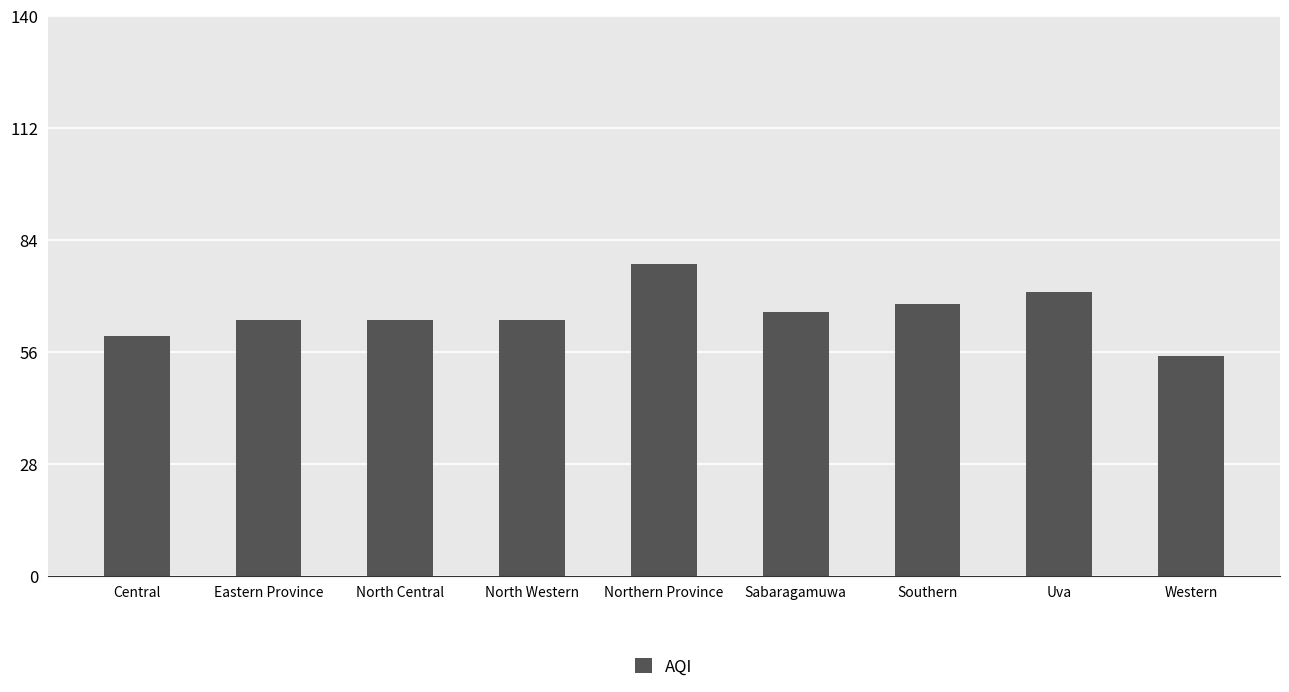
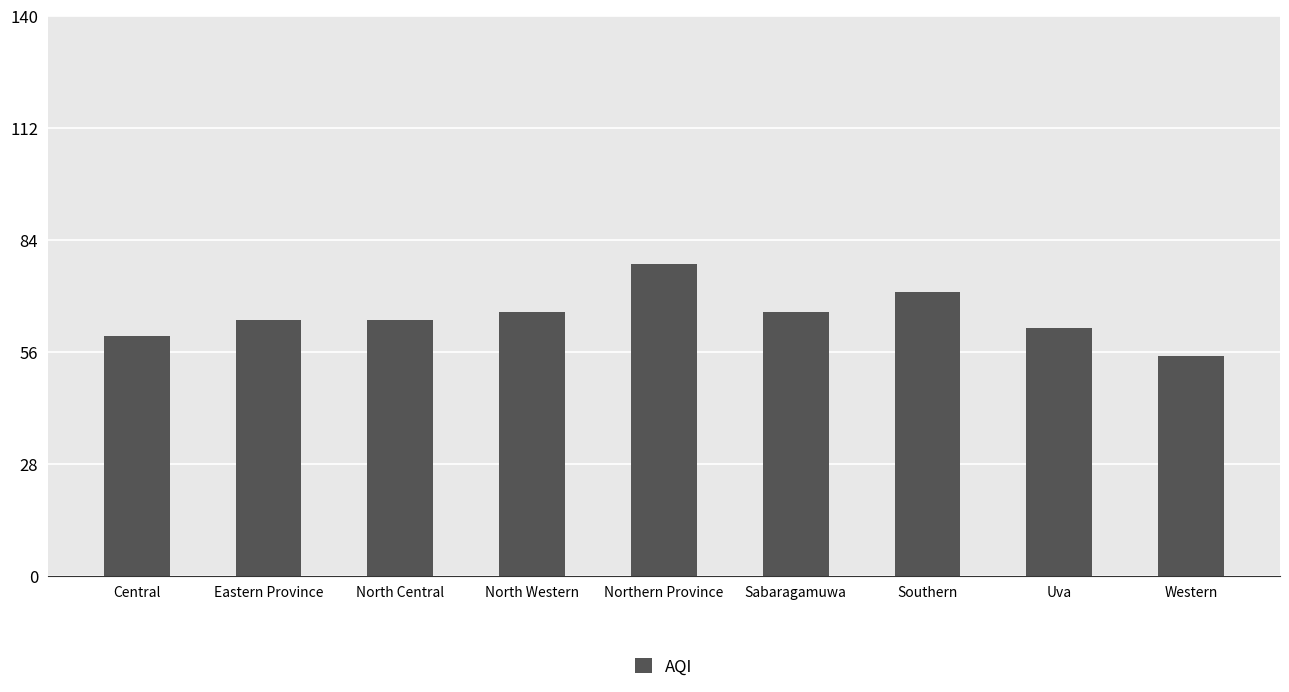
  {
    "Central": 60,
    "Eastern Province": 64,
    "North Central": 64,
-   "North Western": 64,
+   "North Western": 66,
    "Northern Province": 78,
    "Sabaragamuwa": 66,
-   "Southern": 68,
-   "Uva": 71,
+   "Southern": 71,
+   "Uva": 62,
    "Western": 55
  }
